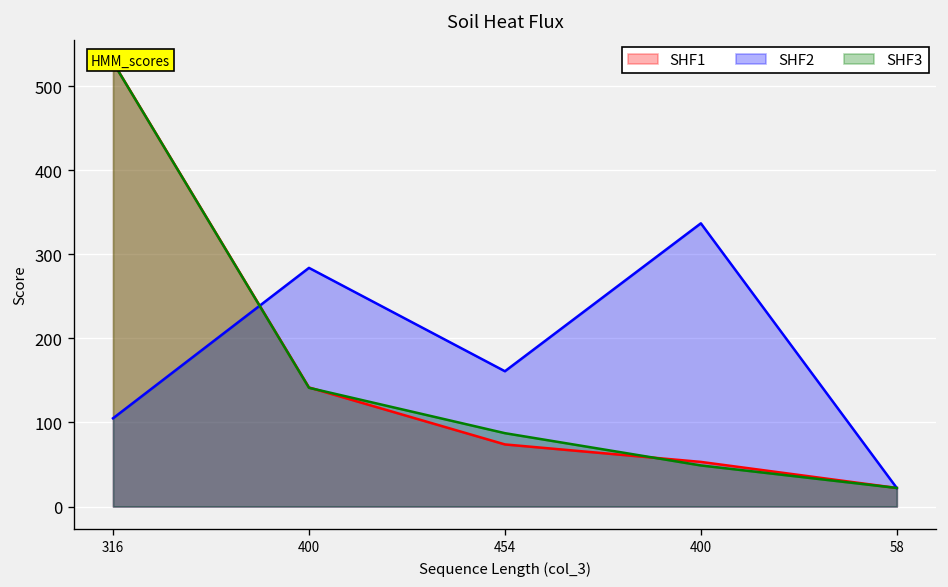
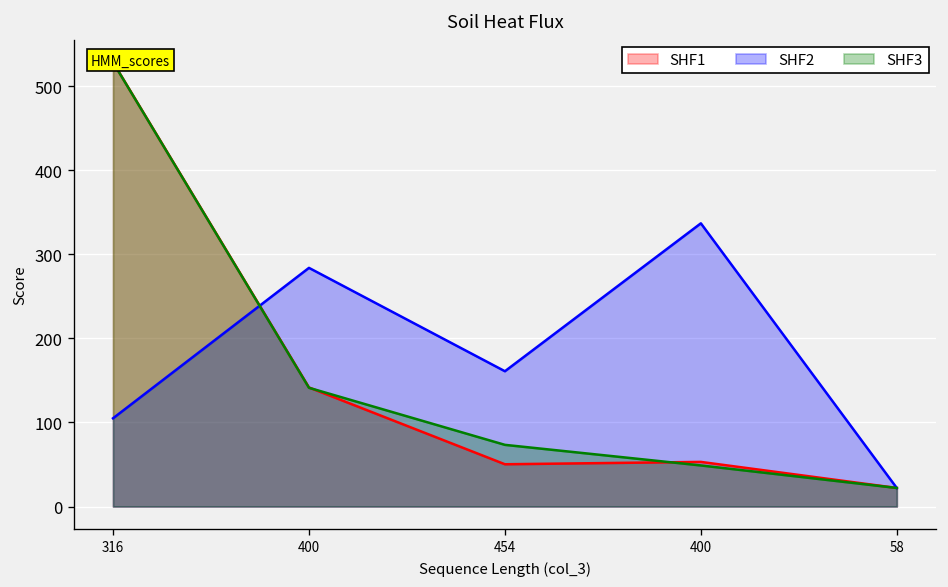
  {
    "SHF1": {
-     "454": 70
+     "454": 50
    },
    "SHF2": {
      "316": 110,
      "454": 160
    },
    "SHF3": {
-     "454": 90
+     "454": 70
    }
  }
